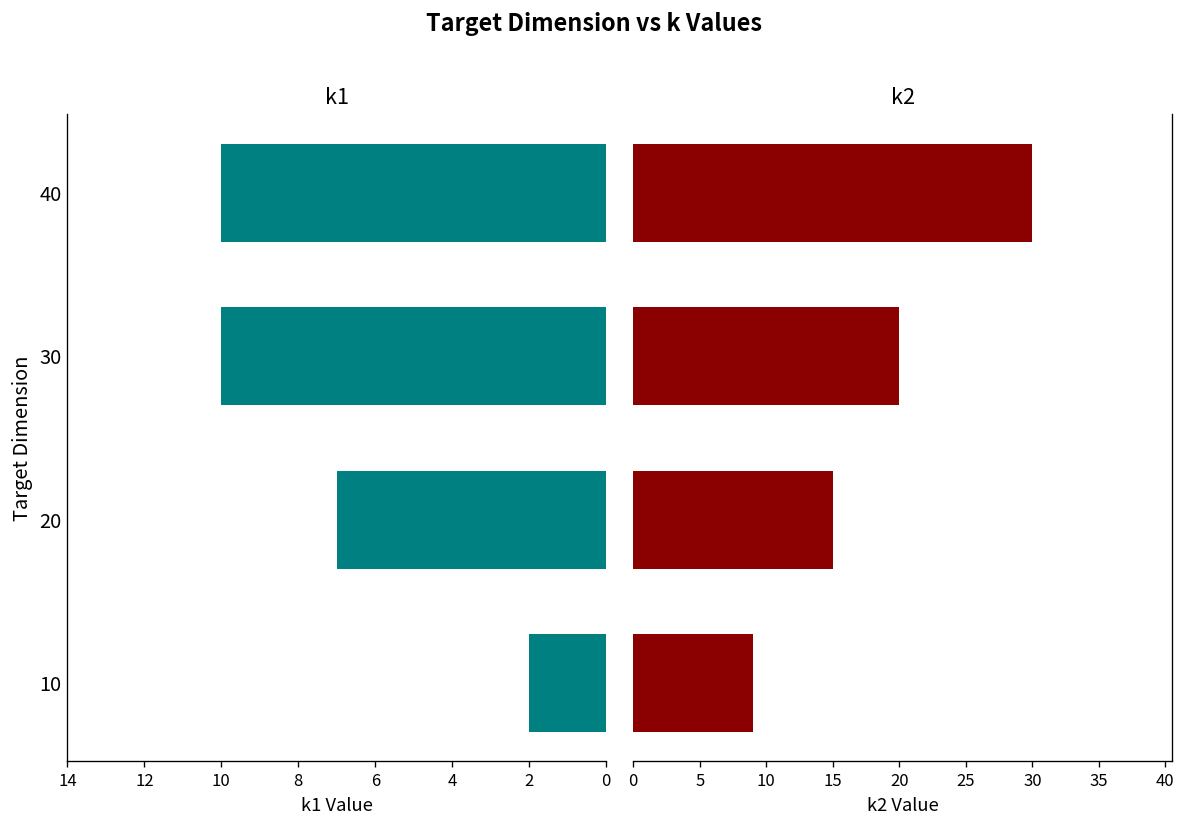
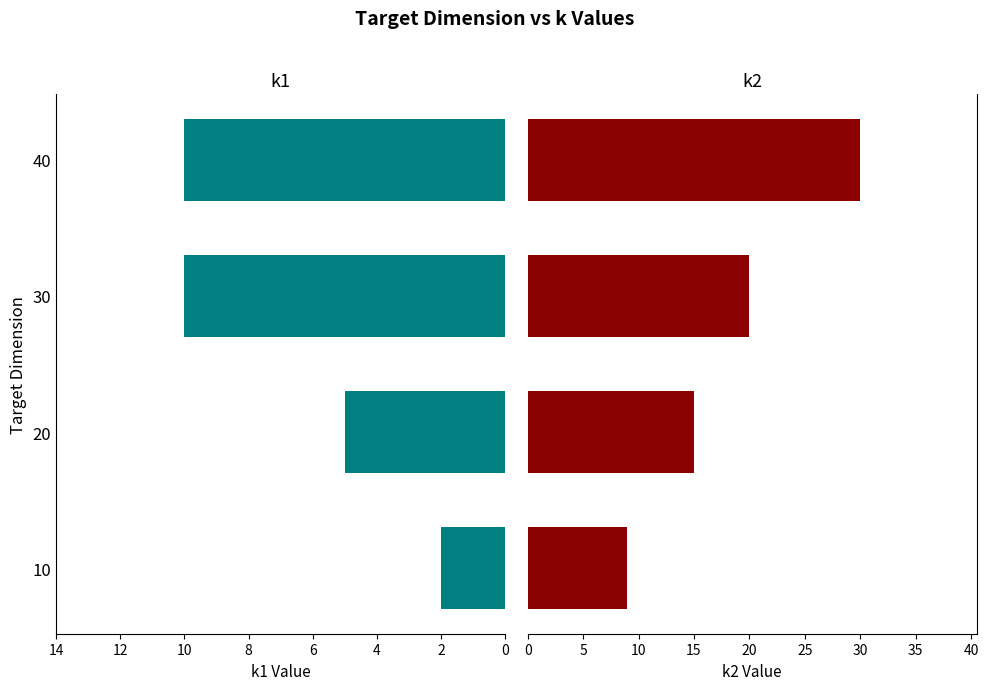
  {
    "k1": {
      "40": 10,
      "30": 10,
-     "20": 7,
+     "20": 5,
      "10": 2
    }
  }
